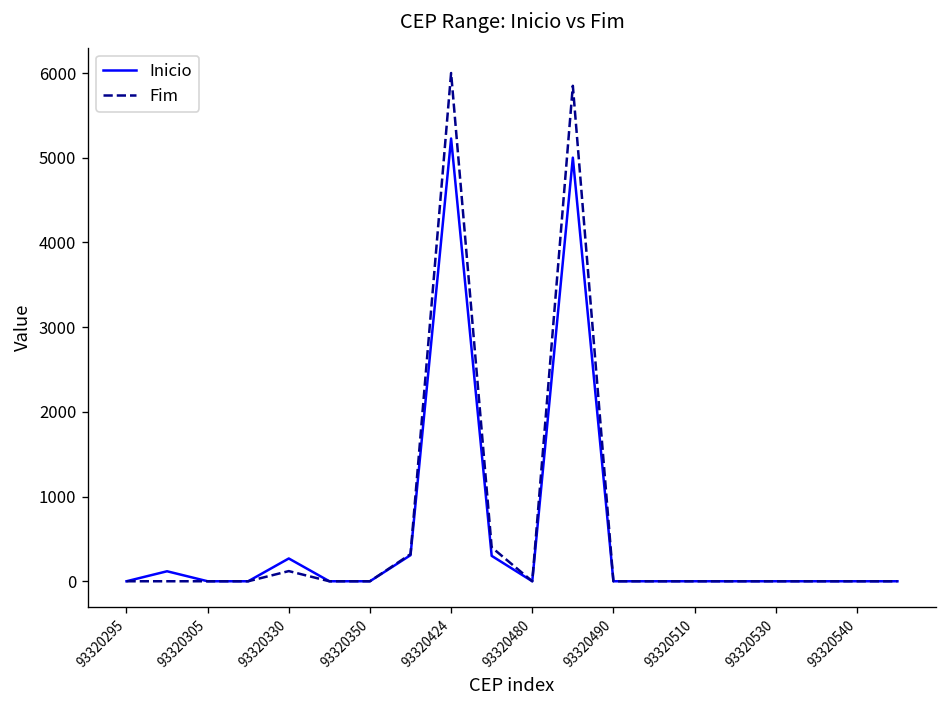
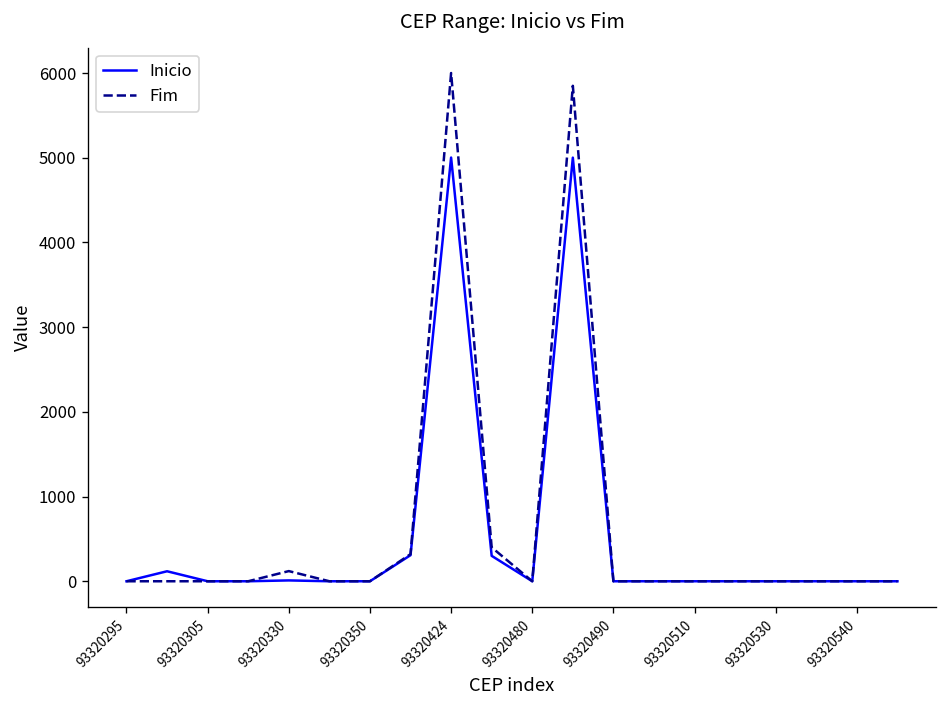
  {
    "Inicio": {
-     "93320330": 300,
-     "93320424": 5200
+     "93320330": 0,
+     "93320424": 5000
    },
    "Fim": {
      "93320330": 100,
      "93320424": 6000
    }
  }
